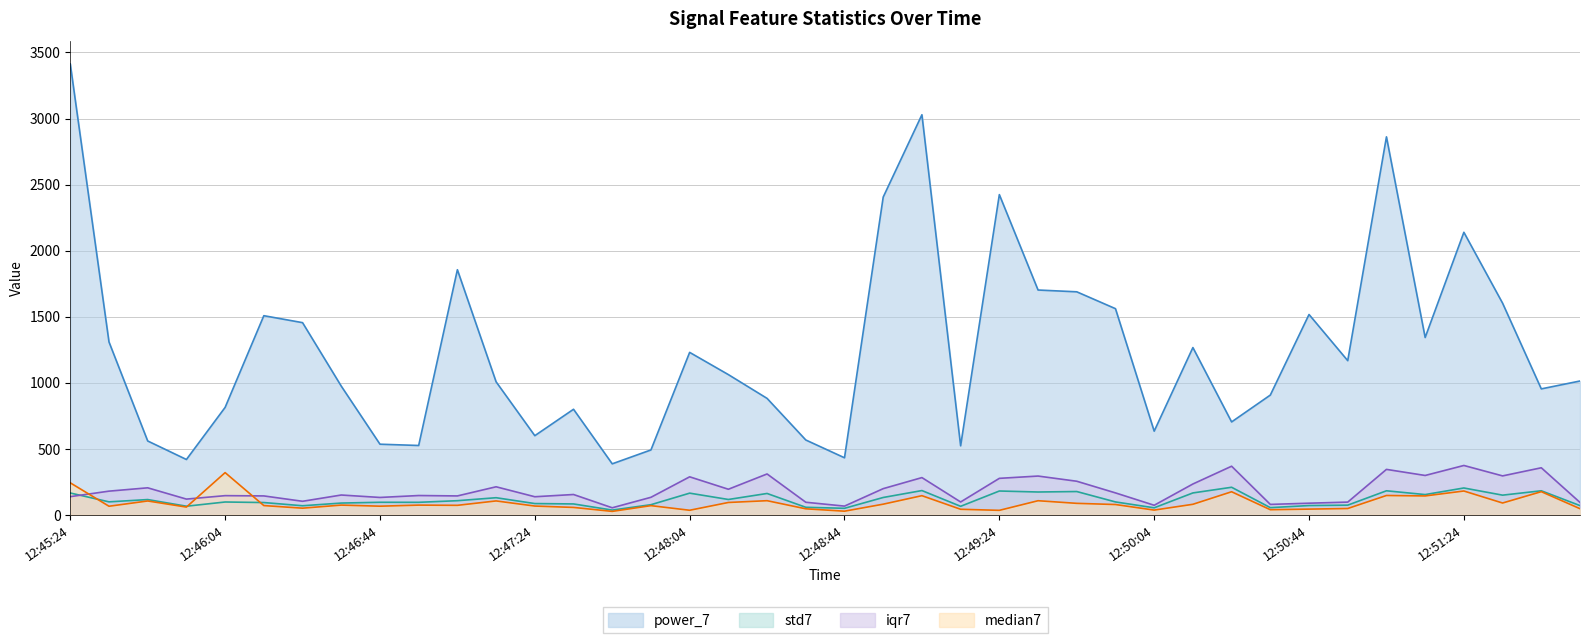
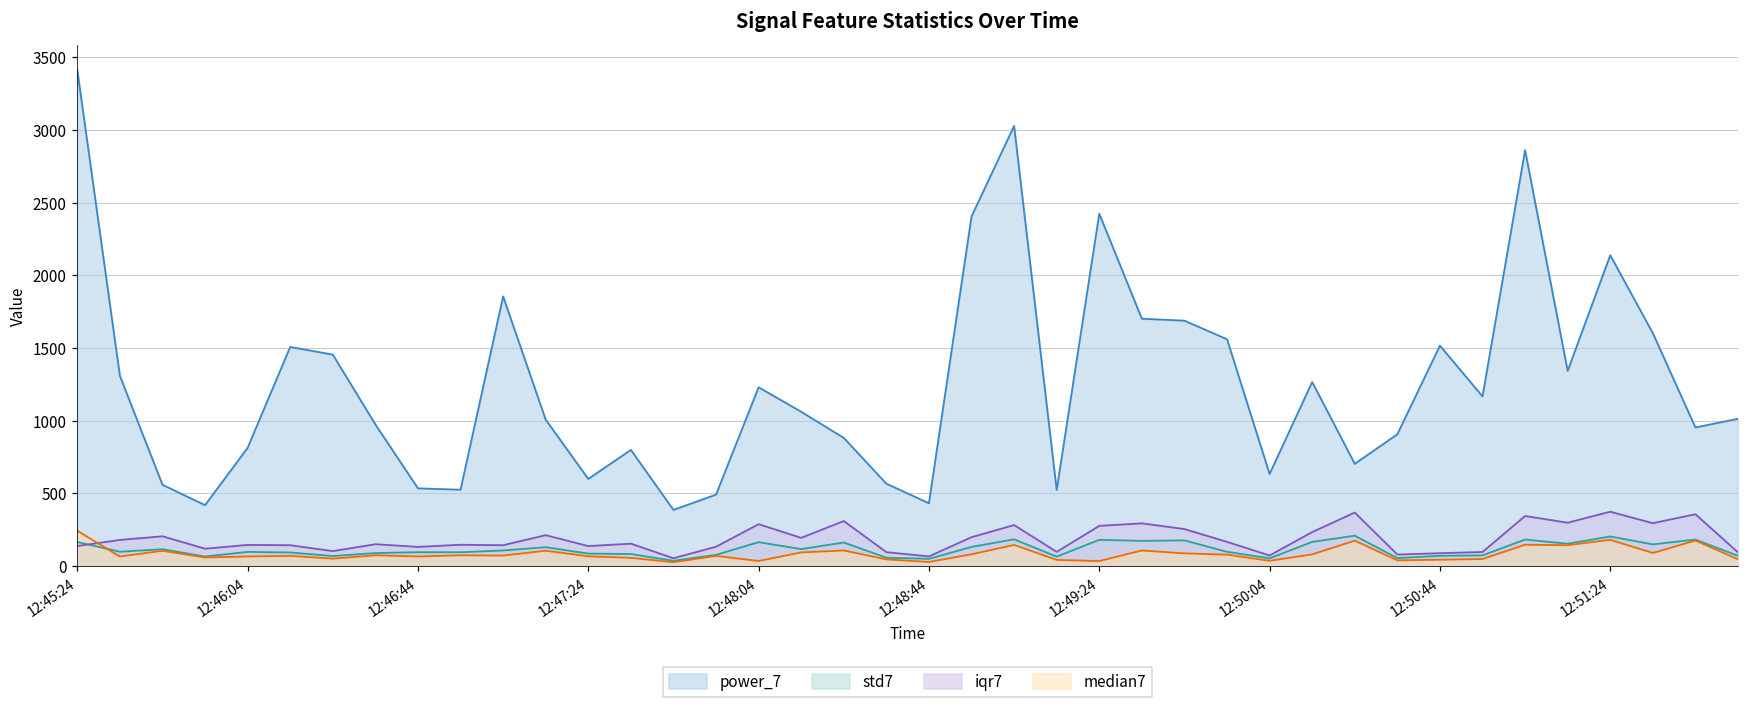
  {
    "median7": {
      "12:45:24": 240,
-     "12:46:04": 320,
+     "12:46:04": 70,
      "12:46:44": 70,
      "12:48:04": 40,
      "12:48:44": 30,
      "12:49:24": 30,
      "12:50:44": 40,
      "12:51:24": 180
    }
  }
